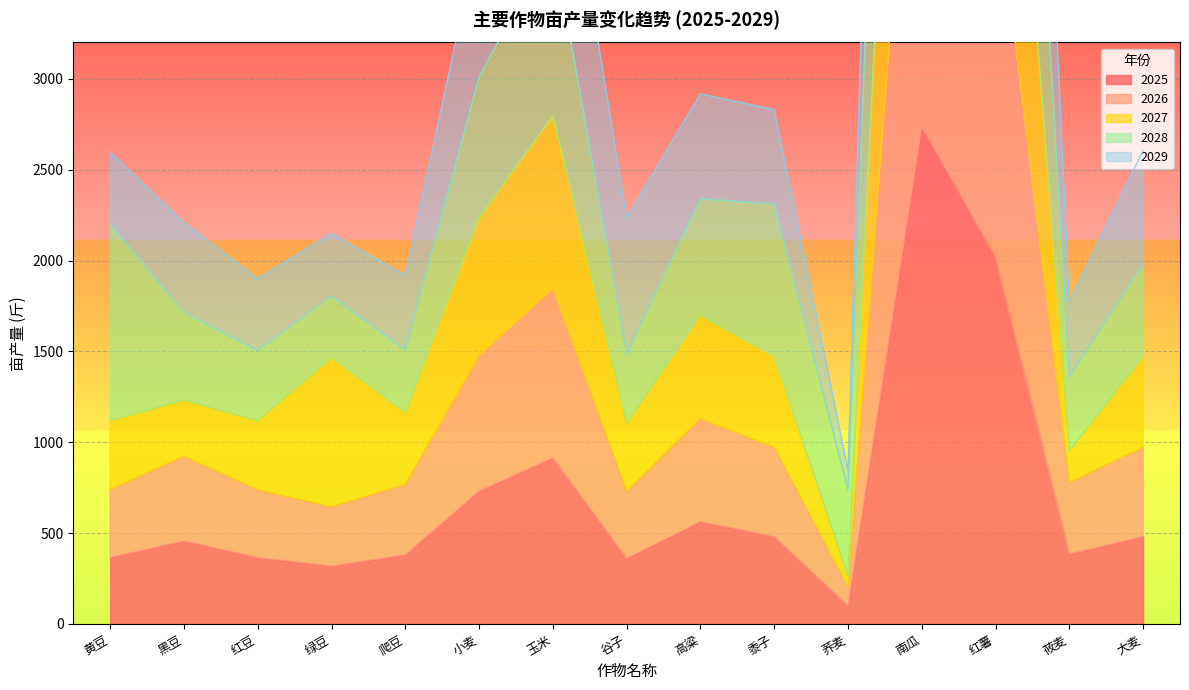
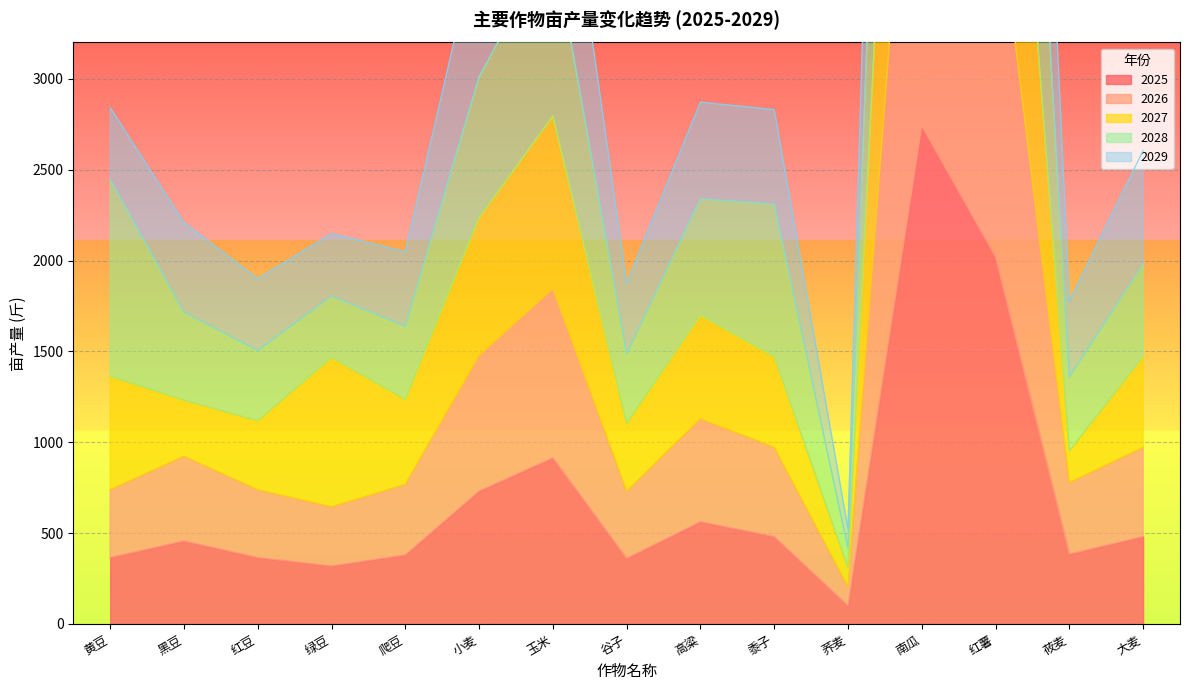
  {
    "2027": {
-     "黄豆": 380,
+     "黄豆": 620,
      "黑豆": 310,
      "红豆": 380,
      "绿豆": 820,
-     "爬豆": 390,
+     "爬豆": 470,
      "小麦": 760,
      "玉米": 950,
      "谷子": 370,
      "高粱": 570,
      "黍子": 500,
-     "荞麦": 60,
+     "荞麦": 100,
      "莜麦": 180,
      "大麦": 500
    },
    "2028": {
      "黄豆": 1080,
      "黑豆": 480,
      "红豆": 390,
      "绿豆": 340,
-     "爬豆": 350,
+     "爬豆": 400,
      "小麦": 770,
      "谷子": 380,
      "高粱": 640,
      "黍子": 840,
-     "荞麦": 480,
+     "荞麦": 110,
      "莜麦": 410,
      "大麦": 510
    },
    "2029": {
      "黄豆": 390,
      "黑豆": 490,
      "红豆": 390,
      "绿豆": 340,
      "爬豆": 410,
-     "谷子": 750,
-     "高粱": 580,
+     "谷子": 390,
+     "高粱": 530,
      "黍子": 520,
      "荞麦": 110,
      "莜麦": 420
    }
  }
